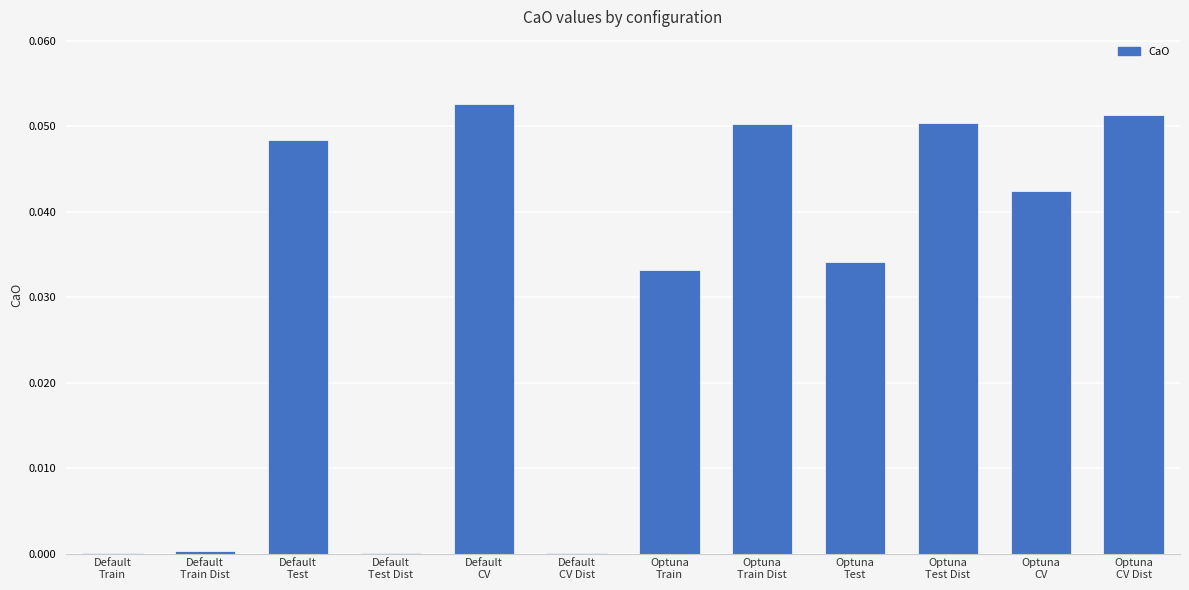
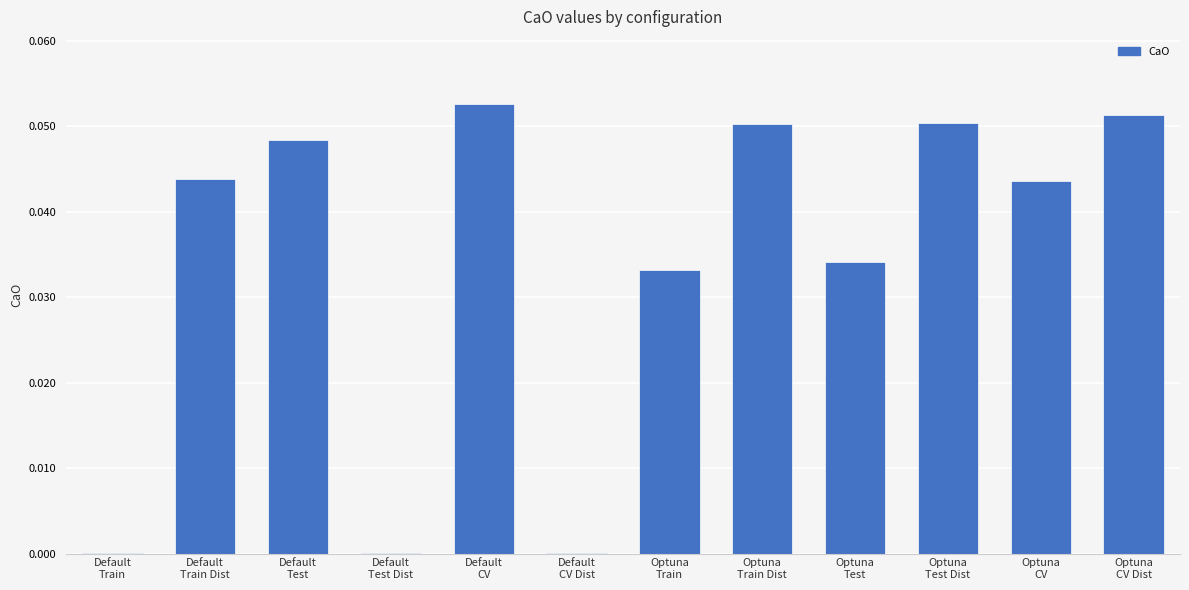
  {
-   "Default Train Dist": 0.000,
+   "Default Train Dist": 0.044,
    "Default Test": 0.048,
    "Default CV": 0.053,
    "Optuna Train": 0.033,
    "Optuna Train Dist": 0.050,
    "Optuna Test": 0.034,
    "Optuna Test Dist": 0.050,
-   "Optuna CV": 0.042,
+   "Optuna CV": 0.044,
    "Optuna CV Dist": 0.051
  }
